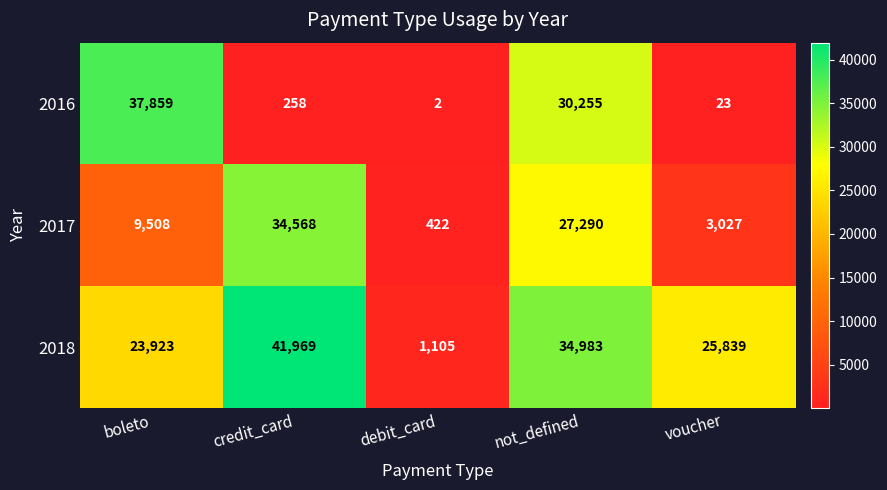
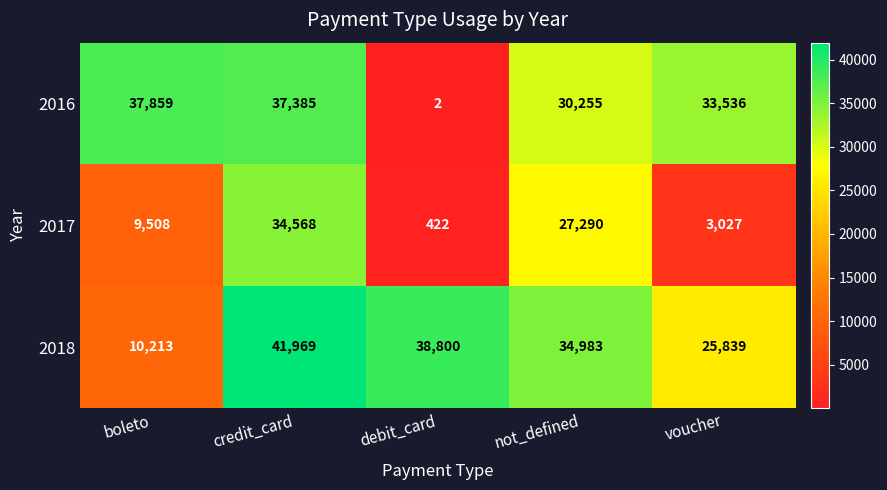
  {
    "2016": {
      "boleto": "37,859",
-     "credit_card": "258",
+     "credit_card": "37,385",
      "debit_card": "2",
      "not_defined": "30,255",
-     "voucher": "23"
+     "voucher": "33,536"
    },
    "2017": {
      "boleto": "9,508",
      "credit_card": "34,568",
      "debit_card": "422",
      "not_defined": "27,290",
      "voucher": "3,027"
    },
    "2018": {
-     "boleto": "23,923",
+     "boleto": "10,213",
      "credit_card": "41,969",
-     "debit_card": "1,105",
+     "debit_card": "38,800",
      "not_defined": "34,983",
      "voucher": "25,839"
    }
  }
